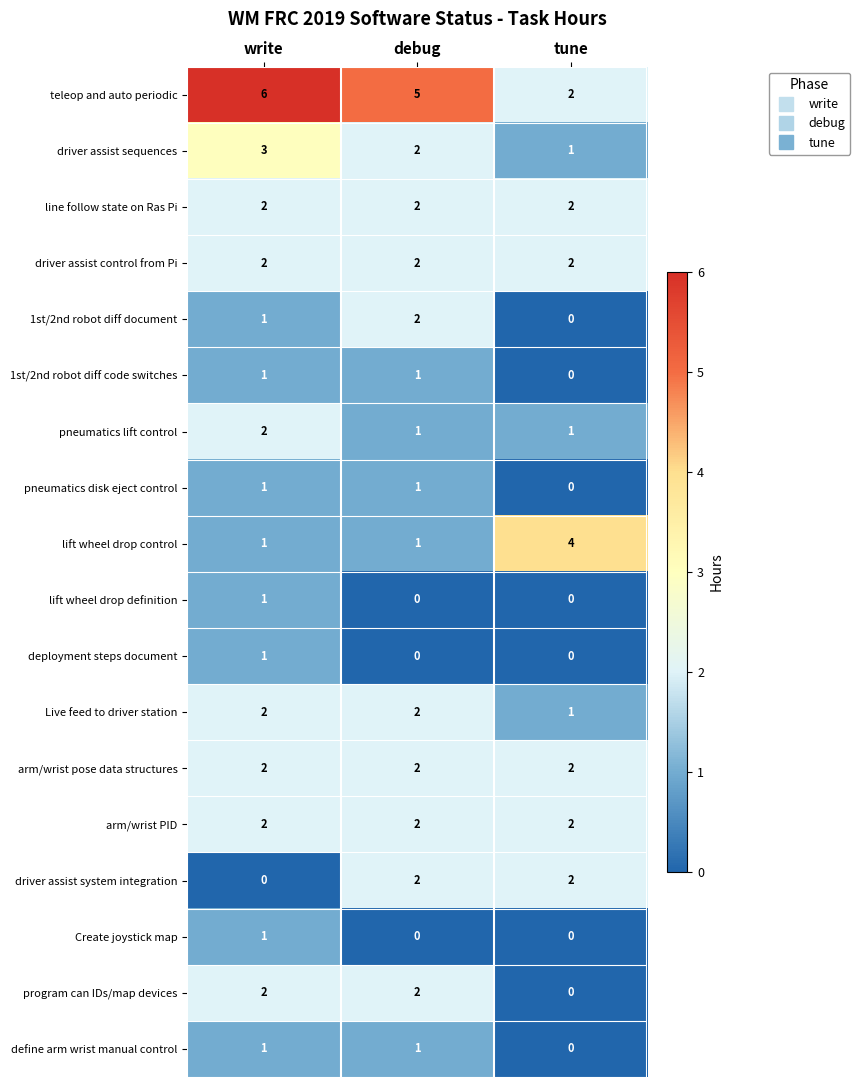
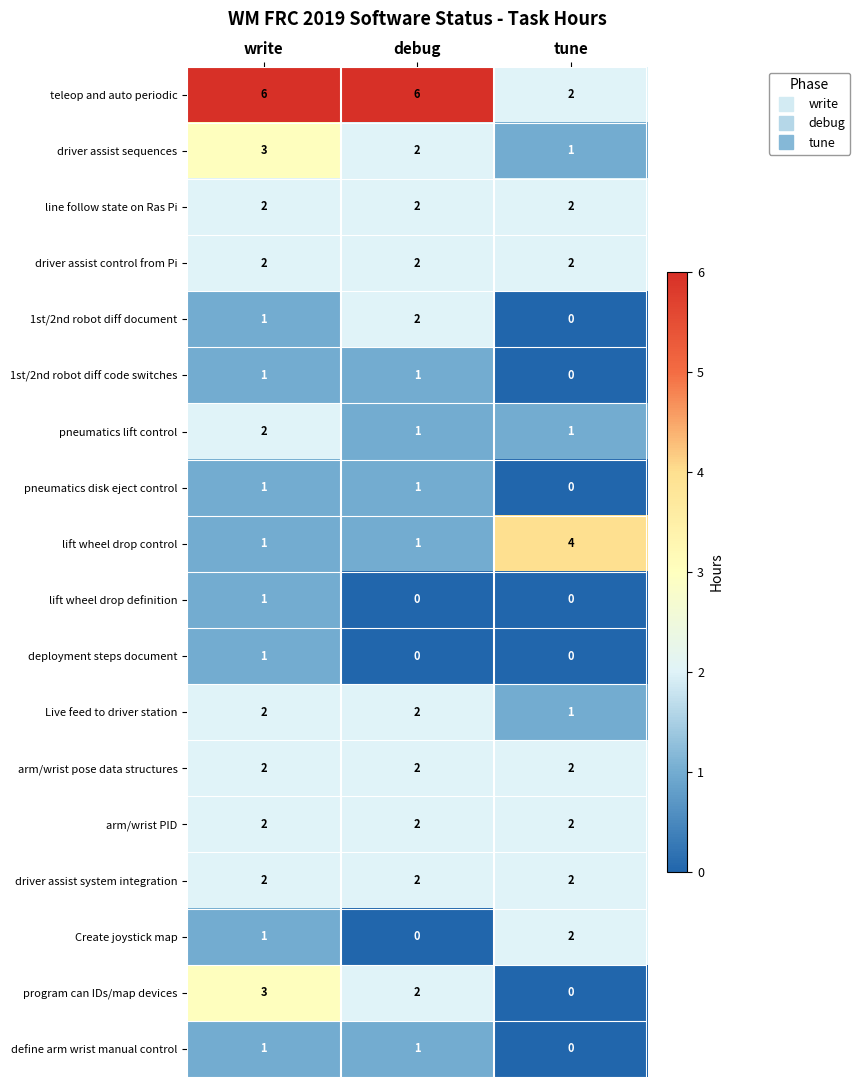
  {
    "teleop and auto periodic": {
      "write": 6,
-     "debug": 5,
+     "debug": 6,
      "tune": 2
    },
    "driver assist sequences": {
      "write": 3,
      "debug": 2,
      "tune": 1
    },
    "line follow state on Ras Pi": {
      "write": 2,
      "debug": 2,
      "tune": 2
    },
    "driver assist control from Pi": {
      "write": 2,
      "debug": 2,
      "tune": 2
    },
    "1st/2nd robot diff document": {
      "write": 1,
      "debug": 2,
      "tune": 0
    },
    "1st/2nd robot diff code switches": {
      "write": 1,
      "debug": 1,
      "tune": 0
    },
    "pneumatics lift control": {
      "write": 2,
      "debug": 1,
      "tune": 1
    },
    "pneumatics disk eject control": {
      "write": 1,
      "debug": 1,
      "tune": 0
    },
    "lift wheel drop control": {
      "write": 1,
      "debug": 1,
      "tune": 4
    },
    "lift wheel drop definition": {
      "write": 1,
      "debug": 0,
      "tune": 0
    },
    "deployment steps document": {
      "write": 1,
      "debug": 0,
      "tune": 0
    },
    "Live feed to driver station": {
      "write": 2,
      "debug": 2,
      "tune": 1
    },
    "arm/wrist pose data structures": {
      "write": 2,
      "debug": 2,
      "tune": 2
    },
    "arm/wrist PID": {
      "write": 2,
      "debug": 2,
      "tune": 2
    },
    "driver assist system integration": {
-     "write": 0,
+     "write": 2,
      "debug": 2,
      "tune": 2
    },
    "Create joystick map": {
      "write": 1,
      "debug": 0,
-     "tune": 0
+     "tune": 2
    },
    "program can IDs/map devices": {
-     "write": 2,
+     "write": 3,
      "debug": 2,
      "tune": 0
    },
    "define arm wrist manual control": {
      "write": 1,
      "debug": 1,
      "tune": 0
    }
  }
